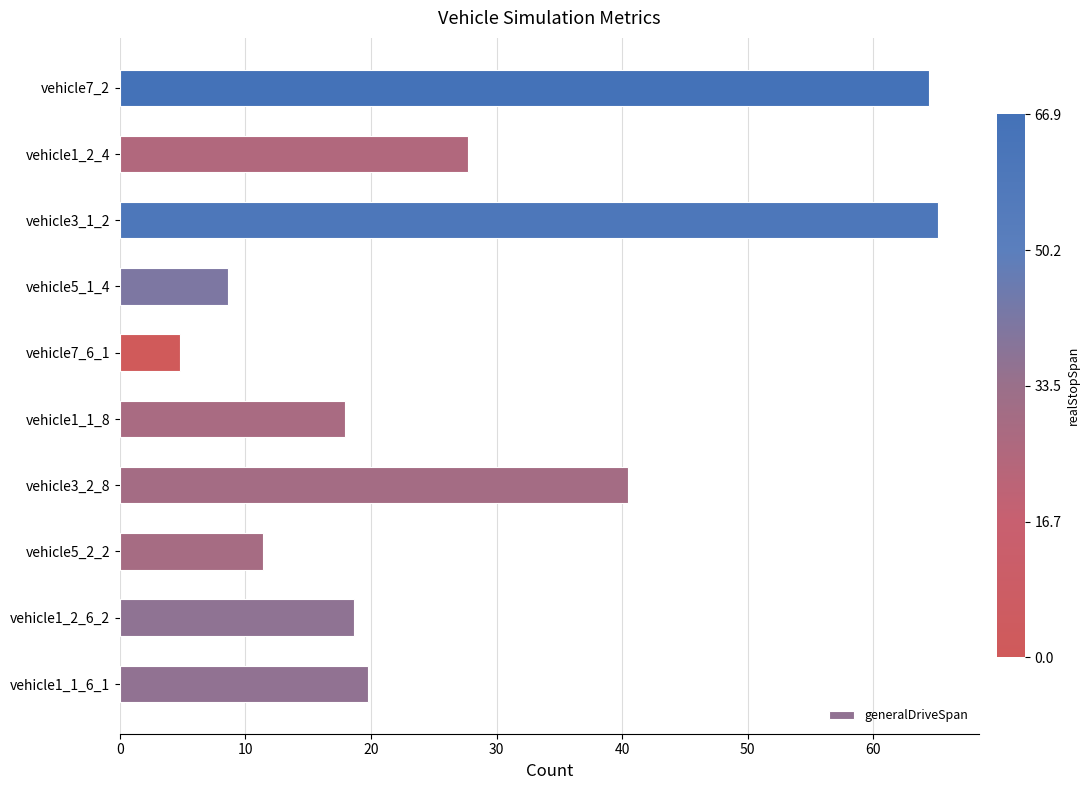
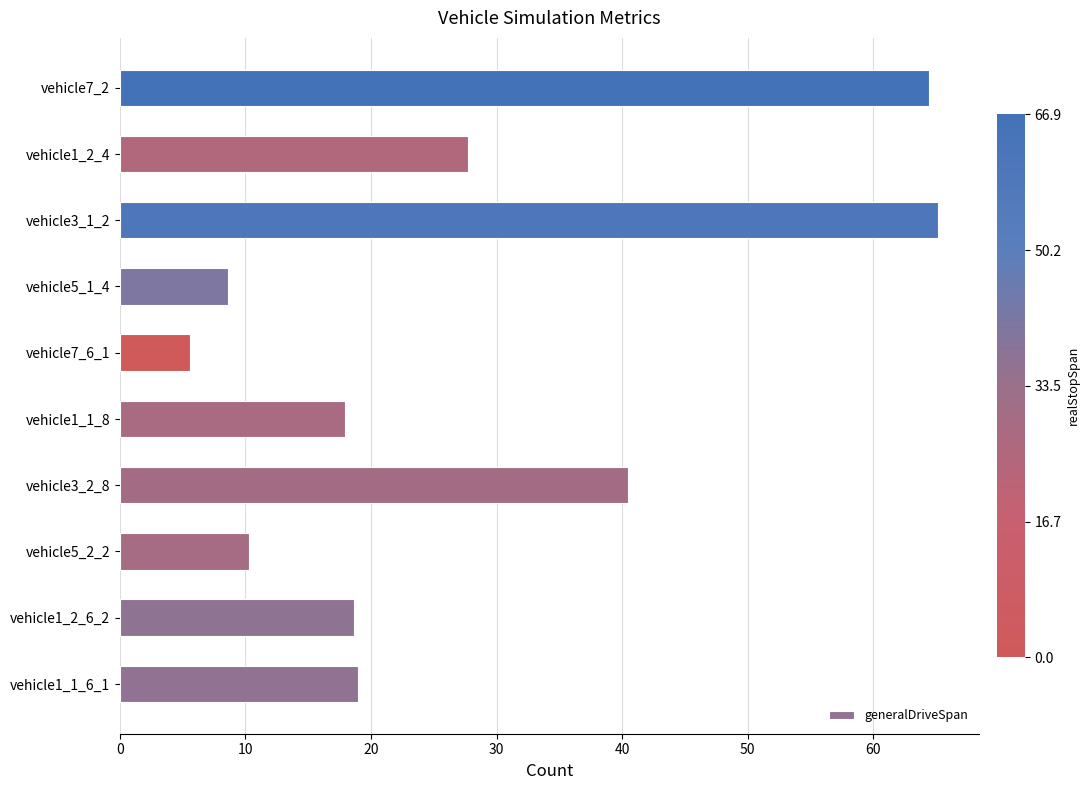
  {
    "vehicle7_2": 64.4,
    "vehicle1_2_4": 27.7,
    "vehicle3_1_2": 65.2,
    "vehicle5_1_4": 8.6,
-   "vehicle7_6_1": 4.8,
+   "vehicle7_6_1": 5.6,
    "vehicle1_1_8": 18.0,
    "vehicle3_2_8": 40.5,
-   "vehicle5_2_2": 11.4,
+   "vehicle5_2_2": 10.3,
    "vehicle1_2_6_2": 18.6,
-   "vehicle1_1_6_1": 19.7
+   "vehicle1_1_6_1": 19.0
  }
